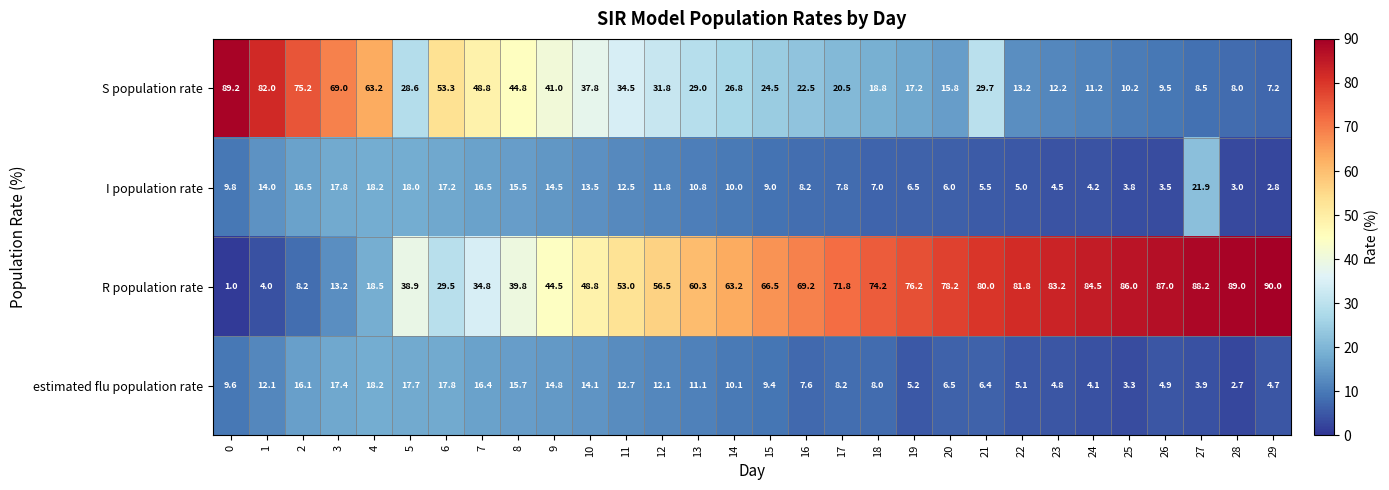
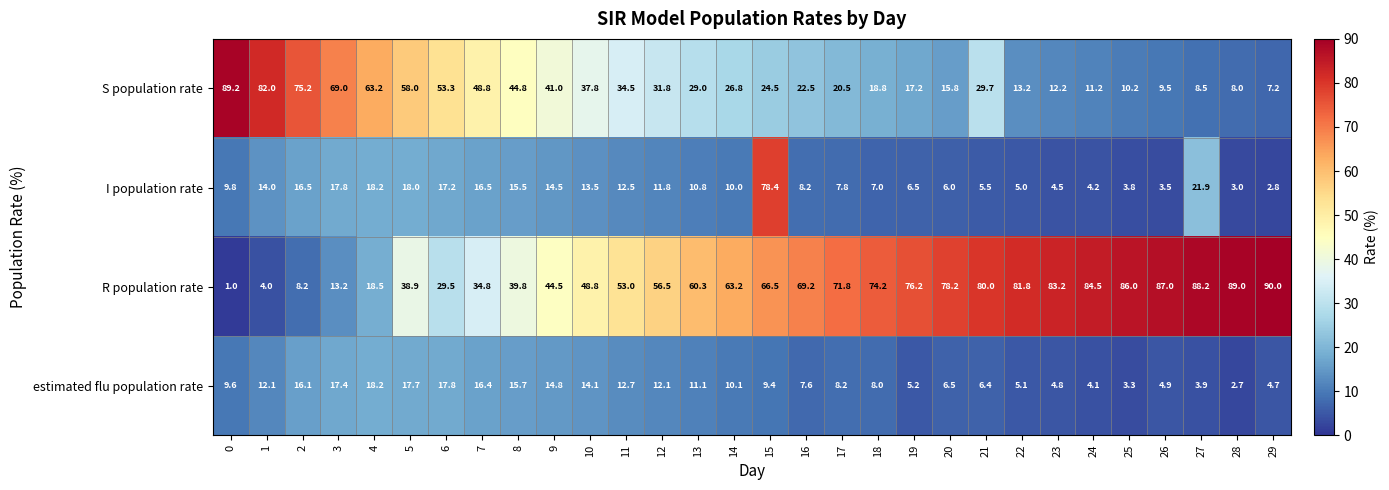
  {
    "S population rate": {
      "0": 89.2,
      "1": 82.0,
      "2": 75.2,
      "3": 69.0,
      "4": 63.2,
-     "5": 28.6,
+     "5": 58.0,
      "6": 53.3,
      "7": 48.8,
      "8": 44.8,
      "9": 41.0,
      "10": 37.8,
      "11": 34.5,
      "12": 31.8,
      "13": 29.0,
      "14": 26.8,
      "15": 24.5,
      "16": 22.5,
      "17": 20.5,
      "18": 18.8,
      "19": 17.2,
      "20": 15.8,
      "21": 29.7,
      "22": 13.2,
      "23": 12.2,
      "24": 11.2,
      "25": 10.2,
      "26": 9.5,
      "27": 8.5,
      "28": 8.0,
      "29": 7.2
    },
    "I population rate": {
      "0": 9.8,
      "1": 14.0,
      "2": 16.5,
      "3": 17.8,
      "4": 18.2,
      "5": 18.0,
      "6": 17.2,
      "7": 16.5,
      "8": 15.5,
      "9": 14.5,
      "10": 13.5,
      "11": 12.5,
      "12": 11.8,
      "13": 10.8,
      "14": 10.0,
-     "15": 9.0,
+     "15": 78.4,
      "16": 8.2,
      "17": 7.8,
      "18": 7.0,
      "19": 6.5,
      "20": 6.0,
      "21": 5.5,
      "22": 5.0,
      "23": 4.5,
      "24": 4.2,
      "25": 3.8,
      "26": 3.5,
      "27": 21.9,
      "28": 3.0,
      "29": 2.8
    },
    "R population rate": {
      "0": 1.0,
      "1": 4.0,
      "2": 8.2,
      "3": 13.2,
      "4": 18.5,
      "5": 38.9,
      "6": 29.5,
      "7": 34.8,
      "8": 39.8,
      "9": 44.5,
      "10": 48.8,
      "11": 53.0,
      "12": 56.5,
      "13": 60.3,
      "14": 63.2,
      "15": 66.5,
      "16": 69.2,
      "17": 71.8,
      "18": 74.2,
      "19": 76.2,
      "20": 78.2,
      "21": 80.0,
      "22": 81.8,
      "23": 83.2,
      "24": 84.5,
      "25": 86.0,
      "26": 87.0,
      "27": 88.2,
      "28": 89.0,
      "29": 90.0
    },
    "estimated flu population rate": {
      "0": 9.6,
      "1": 12.1,
      "2": 16.1,
      "3": 17.4,
      "4": 18.2,
      "5": 17.7,
      "6": 17.8,
      "7": 16.4,
      "8": 15.7,
      "9": 14.8,
      "10": 14.1,
      "11": 12.7,
      "12": 12.1,
      "13": 11.1,
      "14": 10.1,
      "15": 9.4,
      "16": 7.6,
      "17": 8.2,
      "18": 8.0,
      "19": 5.2,
      "20": 6.5,
      "21": 6.4,
      "22": 5.1,
      "23": 4.8,
      "24": 4.1,
      "25": 3.3,
      "26": 4.9,
      "27": 3.9,
      "28": 2.7,
      "29": 4.7
    }
  }
